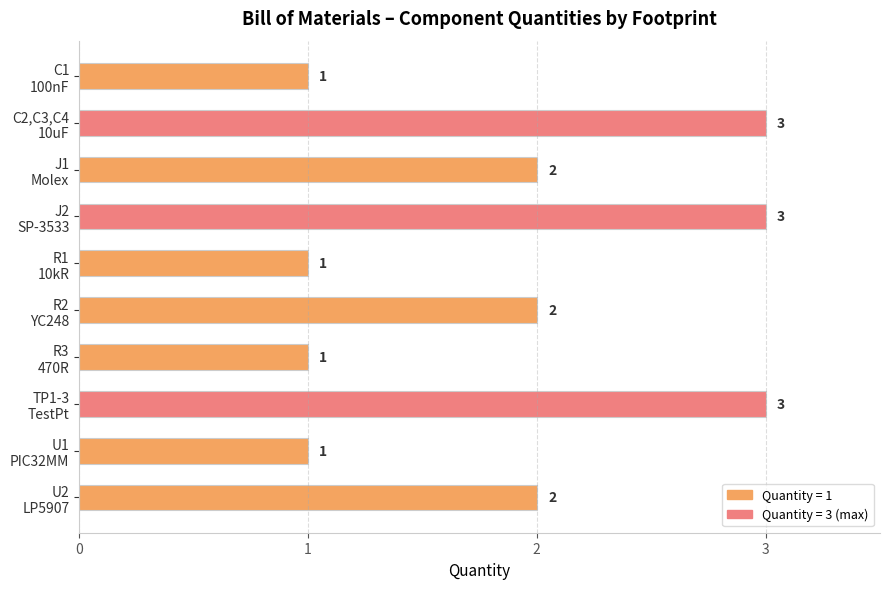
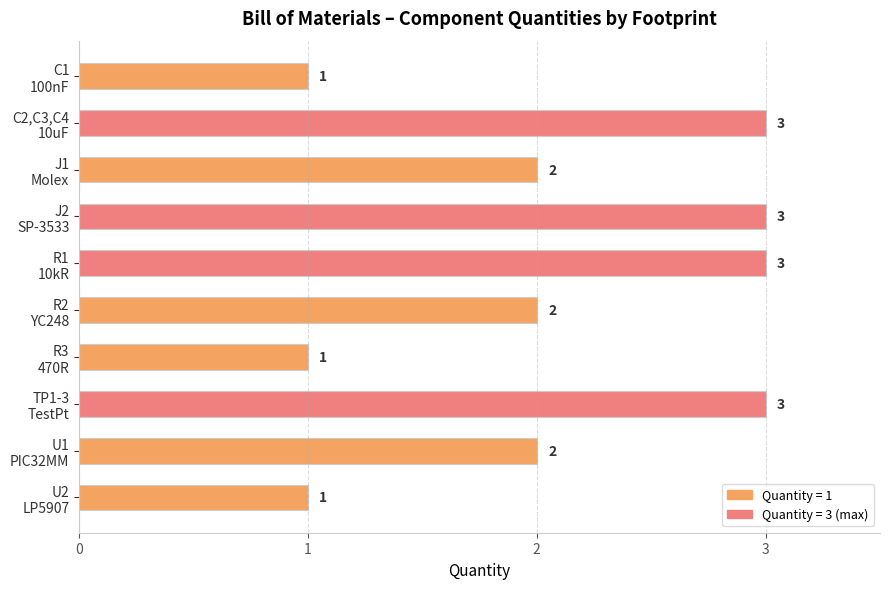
  {
    "C1 100nF": 1,
    "C2,C3,C4 10uF": 3,
    "J1 Molex": 2,
    "J2 SP-3533": 3,
-   "R1 10kR": 1,
+   "R1 10kR": 3,
    "R2 YC248": 2,
    "R3 470R": 1,
    "TP1-3 TestPt": 3,
-   "U1 PIC32MM": 1,
-   "U2 LP5907": 2
+   "U1 PIC32MM": 2,
+   "U2 LP5907": 1
  }
